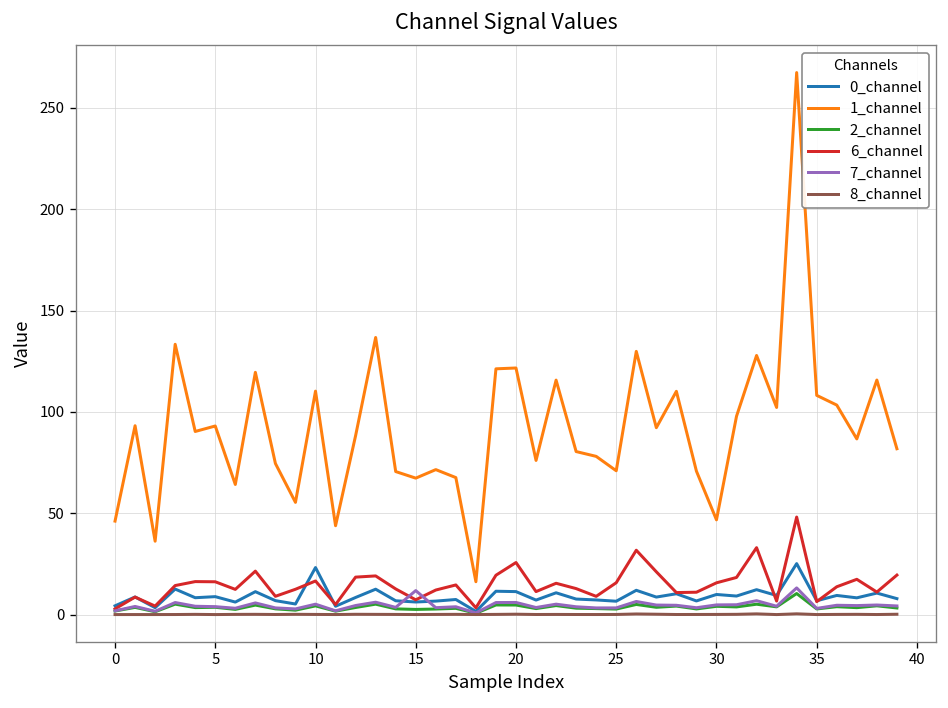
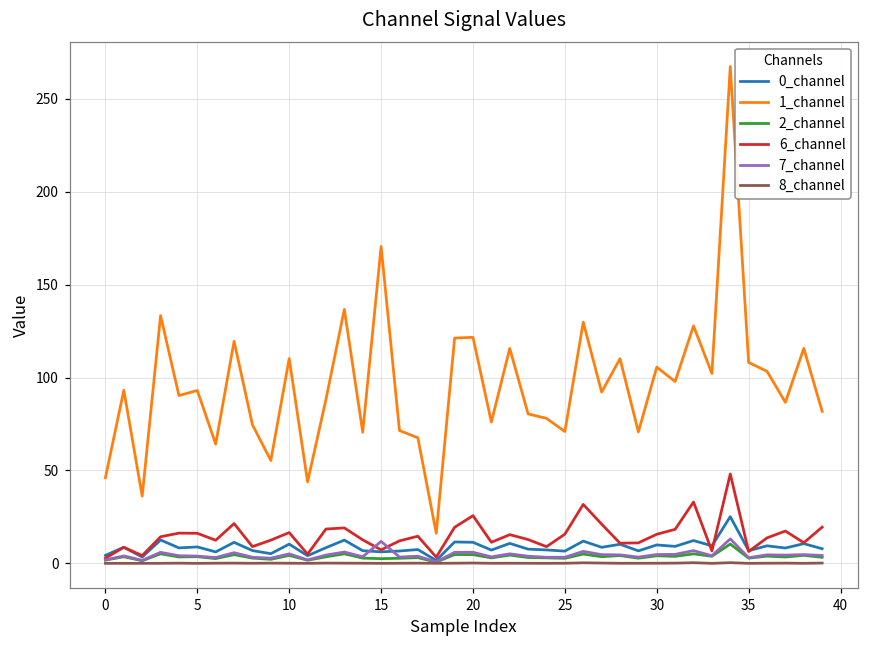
  {
    "0_channel": {
      "5": 9,
-     "10": 23,
+     "10": 10,
      "20": 11,
      "25": 7,
      "30": 10
    },
    "1_channel": {
      "0": 46,
      "5": 93,
      "10": 110,
-     "15": 67,
+     "15": 171,
      "20": 122,
      "25": 71,
-     "30": 47,
+     "30": 106,
      "35": 108
    },
    "2_channel": {
      "15": 3
    },
    "6_channel": {
      "5": 16,
      "10": 17,
      "20": 26,
      "25": 16,
      "30": 16
    },
    "7_channel": {
      "15": 12
    },
    "8_channel": {
      "0": 0,
      "5": 0,
      "10": 0,
      "15": 0,
      "20": 0,
      "25": 0,
      "30": 0,
      "35": 0
    }
  }
